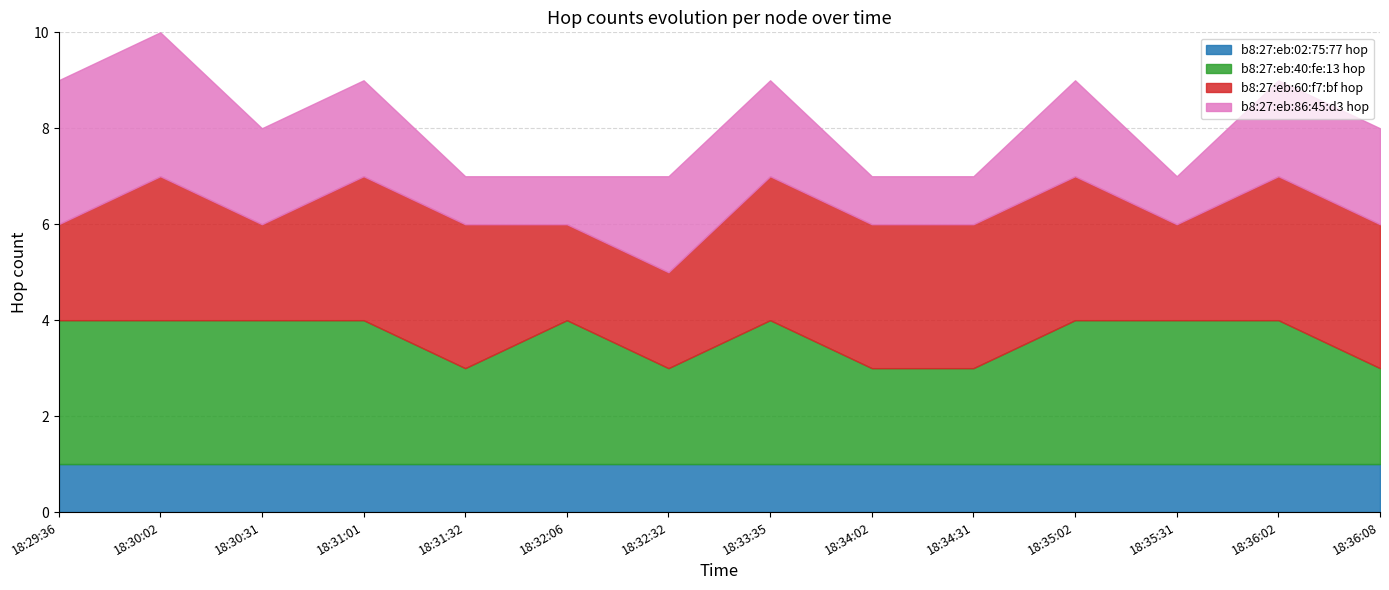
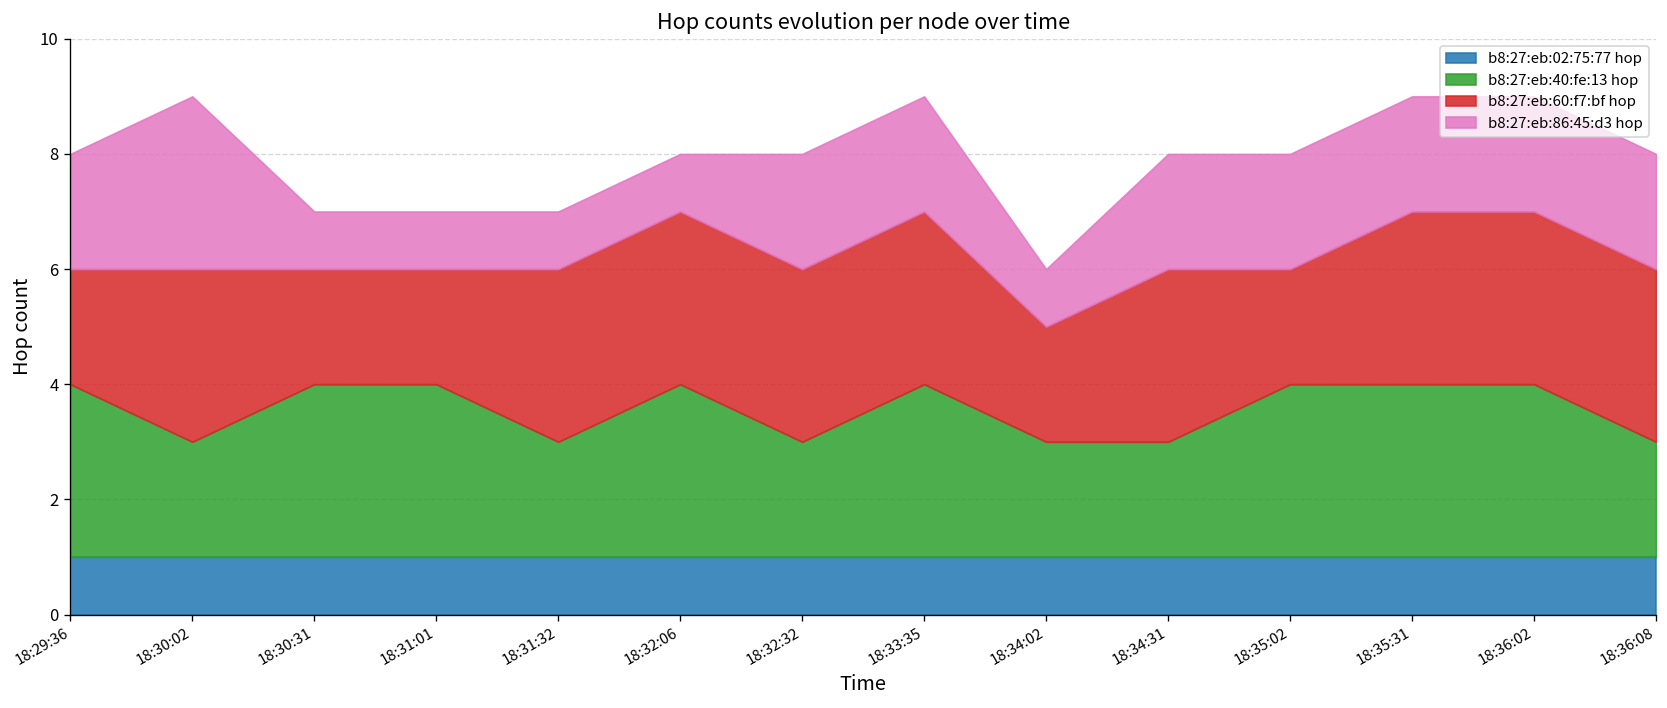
  {
    "b8:27:eb:02:75:77 hop": {
      "18:29:36": 1,
      "18:30:02": 1,
      "18:30:31": 1,
      "18:31:01": 1,
      "18:31:32": 1,
      "18:32:06": 1,
      "18:32:32": 1,
      "18:33:35": 1,
      "18:34:02": 1,
      "18:34:31": 1,
      "18:35:02": 1,
      "18:35:31": 1,
      "18:36:02": 1,
      "18:36:08": 1
    },
    "b8:27:eb:40:fe:13 hop": {
      "18:29:36": 3,
-     "18:30:02": 3,
+     "18:30:02": 2,
      "18:30:31": 3,
      "18:31:01": 3,
      "18:31:32": 2,
      "18:32:06": 3,
      "18:32:32": 2,
      "18:33:35": 3,
      "18:34:02": 2,
      "18:34:31": 2,
      "18:35:02": 3,
      "18:35:31": 3,
      "18:36:02": 3,
      "18:36:08": 2
    },
    "b8:27:eb:60:f7:bf hop": {
      "18:29:36": 2,
      "18:30:02": 3,
      "18:30:31": 2,
-     "18:31:01": 3,
+     "18:31:01": 2,
      "18:31:32": 3,
-     "18:32:06": 2,
-     "18:32:32": 2,
+     "18:32:06": 3,
+     "18:32:32": 3,
      "18:33:35": 3,
-     "18:34:02": 3,
+     "18:34:02": 2,
      "18:34:31": 3,
-     "18:35:02": 3,
-     "18:35:31": 2,
+     "18:35:02": 2,
+     "18:35:31": 3,
      "18:36:02": 3,
      "18:36:08": 3
    },
    "b8:27:eb:86:45:d3 hop": {
-     "18:29:36": 3,
+     "18:29:36": 2,
      "18:30:02": 3,
-     "18:30:31": 2,
-     "18:31:01": 2,
+     "18:30:31": 1,
+     "18:31:01": 1,
      "18:31:32": 1,
      "18:32:06": 1,
      "18:32:32": 2,
      "18:33:35": 2,
      "18:34:02": 1,
-     "18:34:31": 1,
+     "18:34:31": 2,
      "18:35:02": 2,
-     "18:35:31": 1,
+     "18:35:31": 2,
      "18:36:08": 2
    }
  }
